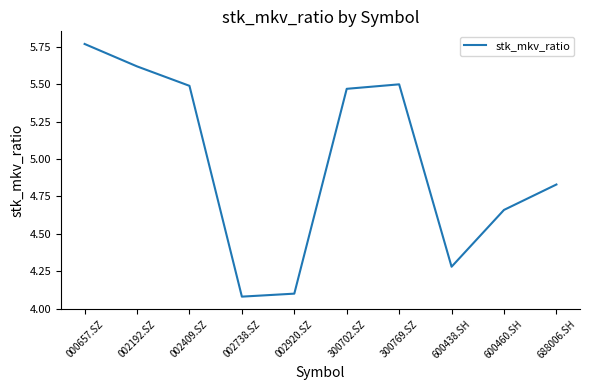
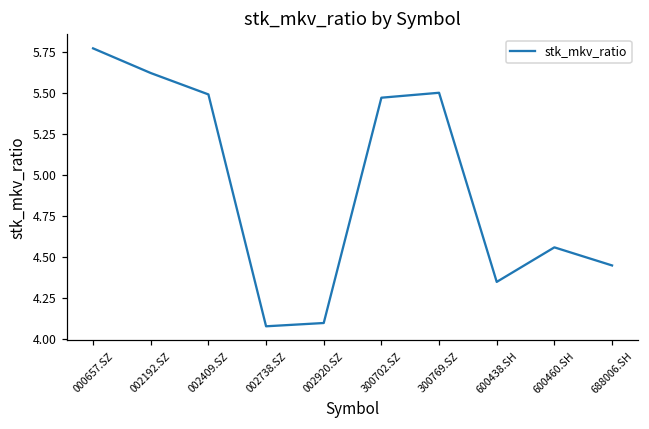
  {
    "000657.SZ": 5.77,
    "002192.SZ": 5.62,
    "002409.SZ": 5.49,
    "002738.SZ": 4.08,
    "002920.SZ": 4.10,
    "300702.SZ": 5.47,
    "300769.SZ": 5.50,
-   "600438.SH": 4.28,
-   "600460.SH": 4.66,
-   "688006.SH": 4.83
+   "600438.SH": 4.35,
+   "600460.SH": 4.56,
+   "688006.SH": 4.45
  }
